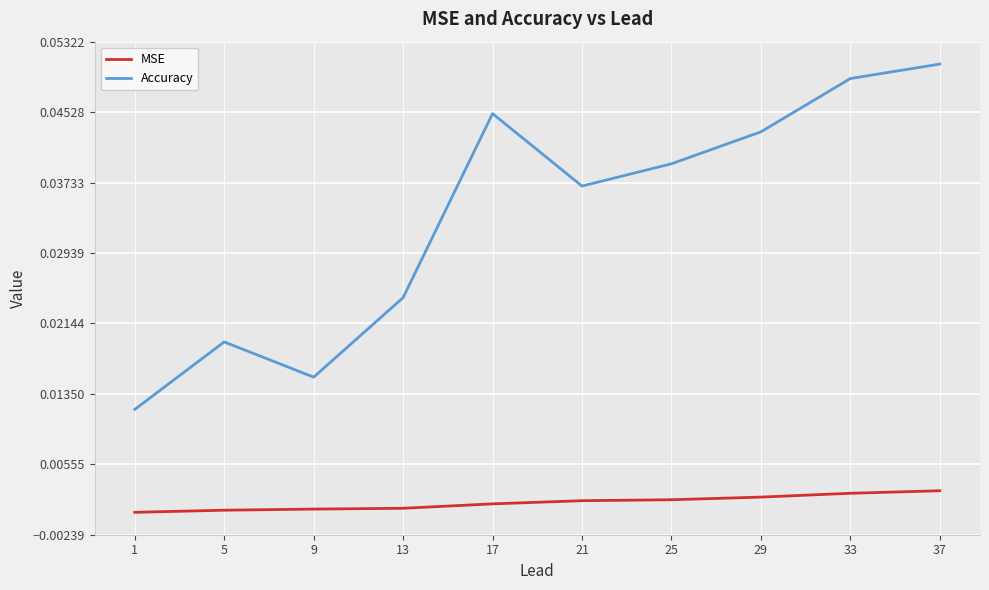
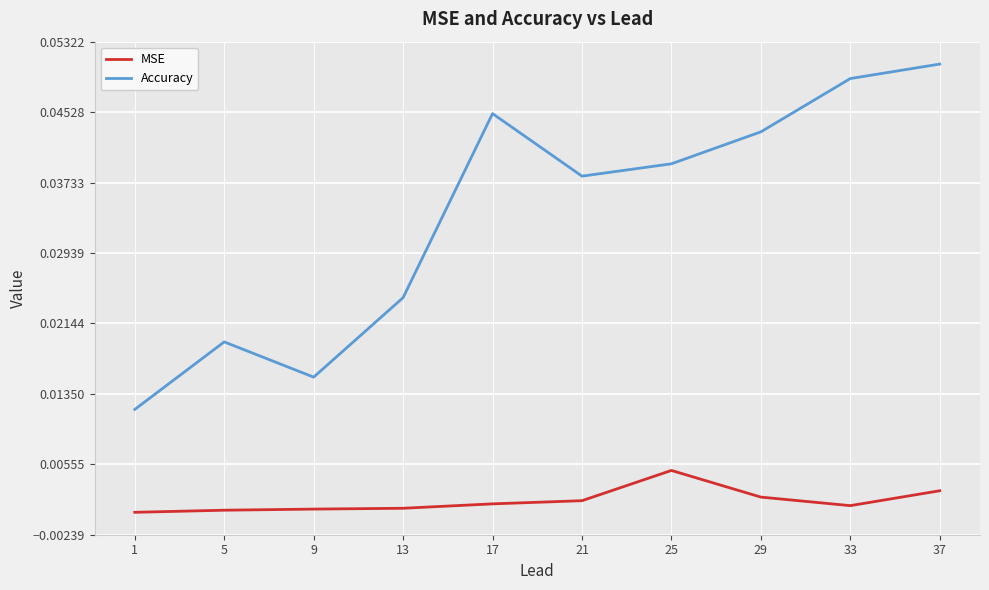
  {
    "MSE": {
      "1": 0.000,
      "5": 0.000,
      "9": 0.001,
      "13": 0.001,
      "17": 0.001,
      "21": 0.001,
-     "25": 0.002,
+     "25": 0.005,
      "29": 0.002,
-     "33": 0.002,
+     "33": 0.001,
      "37": 0.003
    },
    "Accuracy": {
      "1": 0.012,
      "5": 0.019,
      "9": 0.015,
      "13": 0.024,
      "17": 0.045,
-     "21": 0.037,
+     "21": 0.038,
      "25": 0.039,
      "29": 0.043,
      "33": 0.049,
      "37": 0.051
    }
  }
